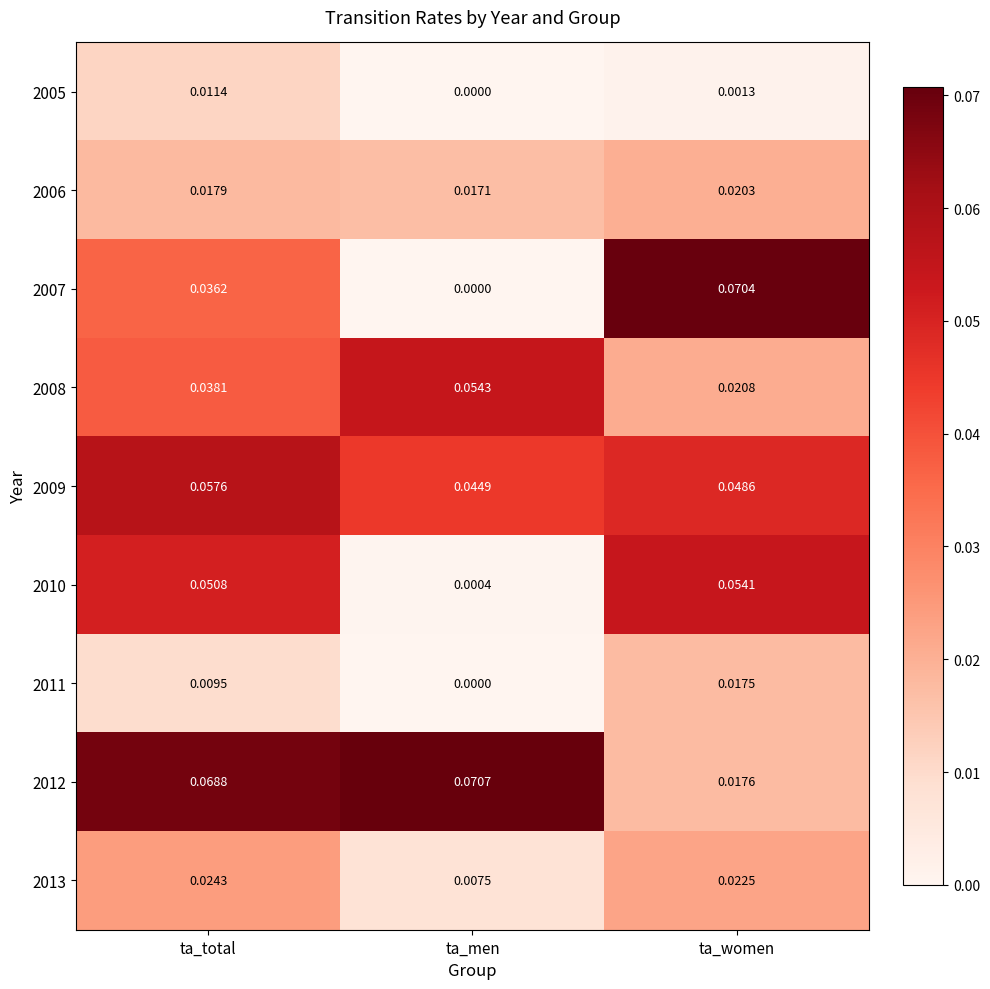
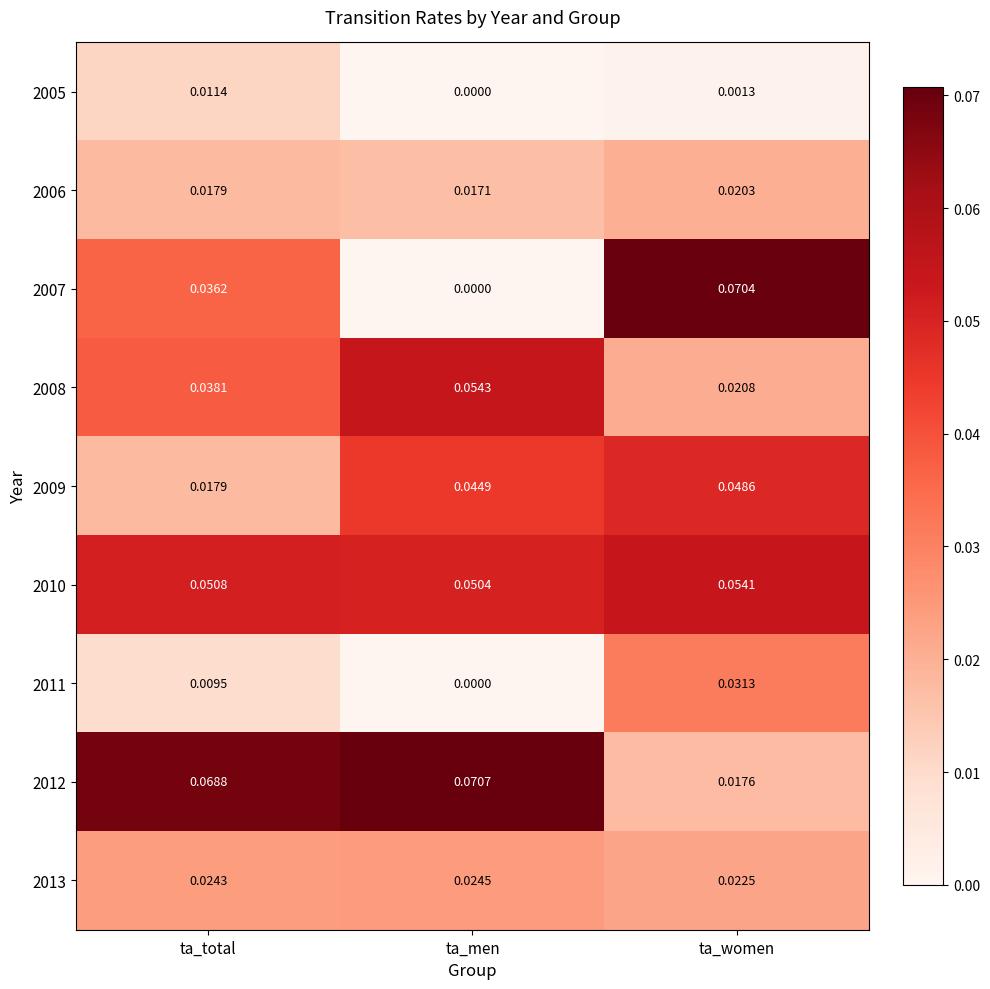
  {
    "2005": {
      "ta_total": 0.0114,
      "ta_men": 0.0000,
      "ta_women": 0.0013
    },
    "2006": {
      "ta_total": 0.0179,
      "ta_men": 0.0171,
      "ta_women": 0.0203
    },
    "2007": {
      "ta_total": 0.0362,
      "ta_men": 0.0000,
      "ta_women": 0.0704
    },
    "2008": {
      "ta_total": 0.0381,
      "ta_men": 0.0543,
      "ta_women": 0.0208
    },
    "2009": {
-     "ta_total": 0.0576,
+     "ta_total": 0.0179,
      "ta_men": 0.0449,
      "ta_women": 0.0486
    },
    "2010": {
      "ta_total": 0.0508,
-     "ta_men": 0.0004,
+     "ta_men": 0.0504,
      "ta_women": 0.0541
    },
    "2011": {
      "ta_total": 0.0095,
      "ta_men": 0.0000,
-     "ta_women": 0.0175
+     "ta_women": 0.0313
    },
    "2012": {
      "ta_total": 0.0688,
      "ta_men": 0.0707,
      "ta_women": 0.0176
    },
    "2013": {
      "ta_total": 0.0243,
-     "ta_men": 0.0075,
+     "ta_men": 0.0245,
      "ta_women": 0.0225
    }
  }
